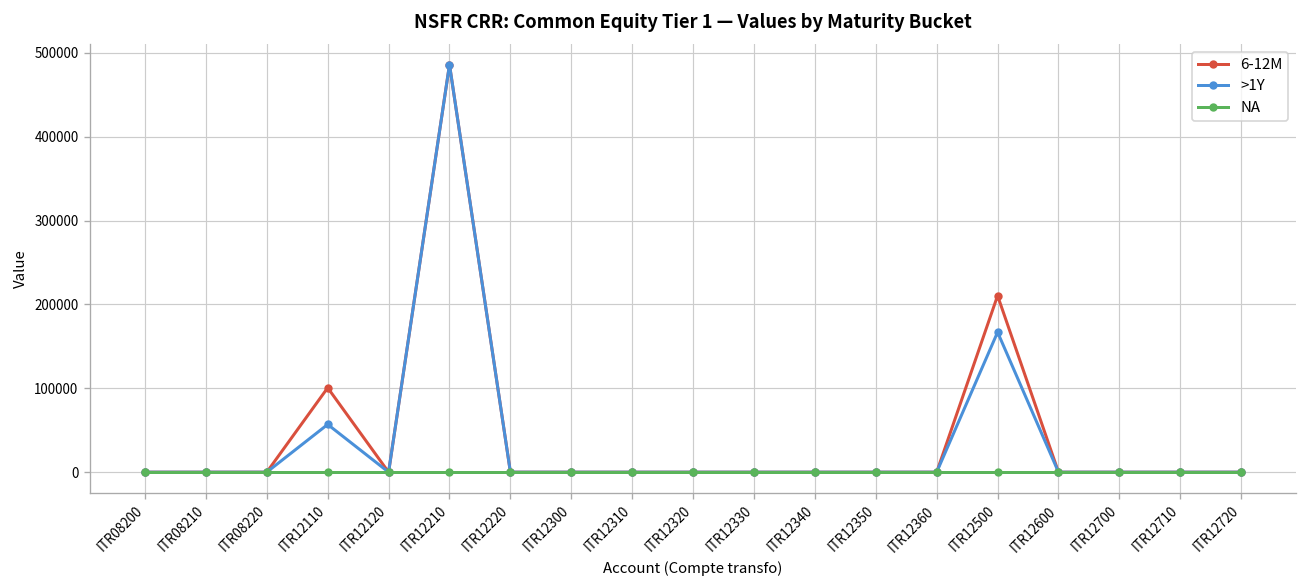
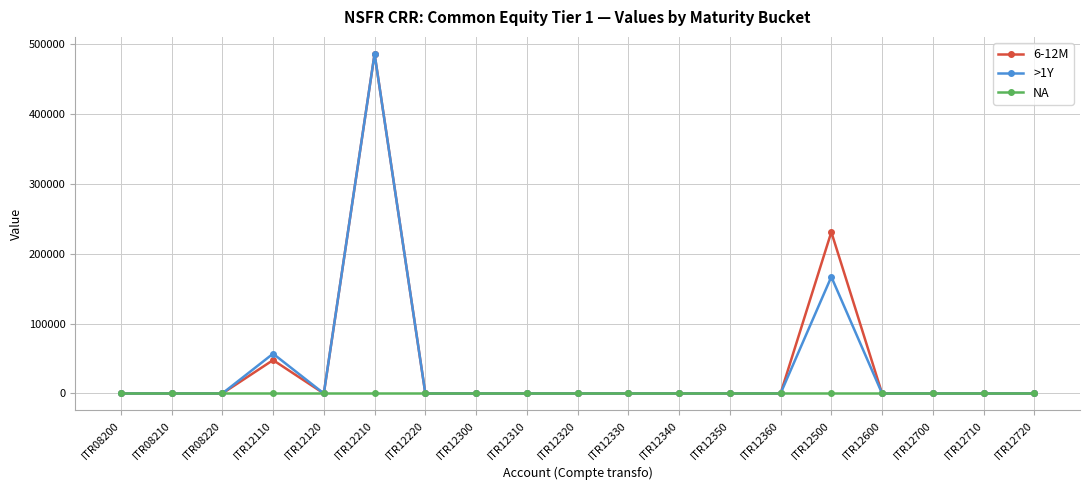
  {
    "6-12M": {
-     "ITR12110": 100000,
-     "ITR12500": 210000
+     "ITR12110": 50000,
+     "ITR12500": 230000
    },
    ">1Y": {
      "ITR12110": 60000,
      "ITR12500": 170000
    },
    "NA": {
      "ITR12110": 0,
      "ITR12210": 0,
      "ITR12500": 0
    }
  }
